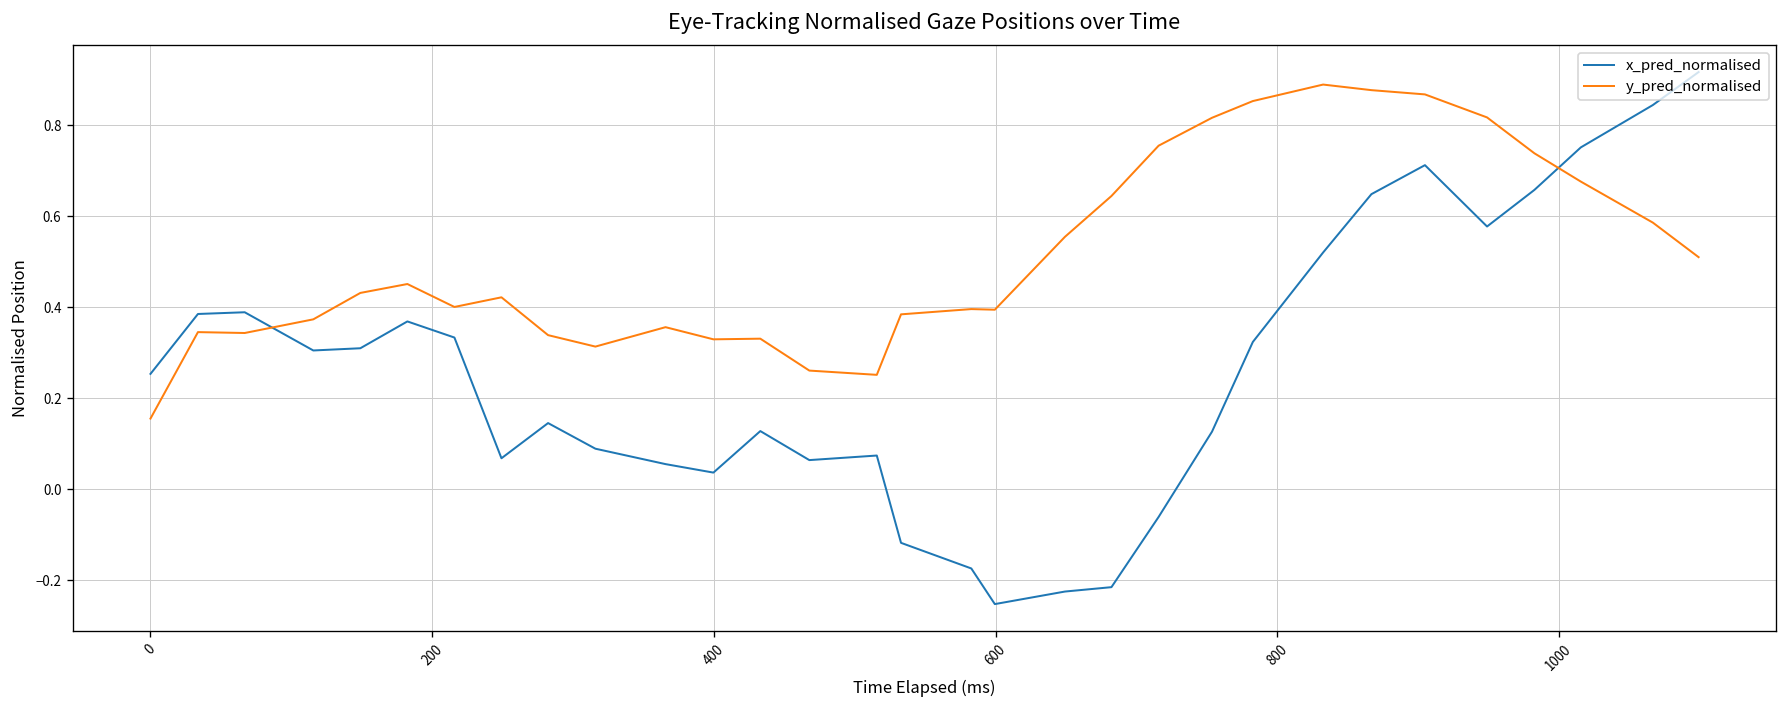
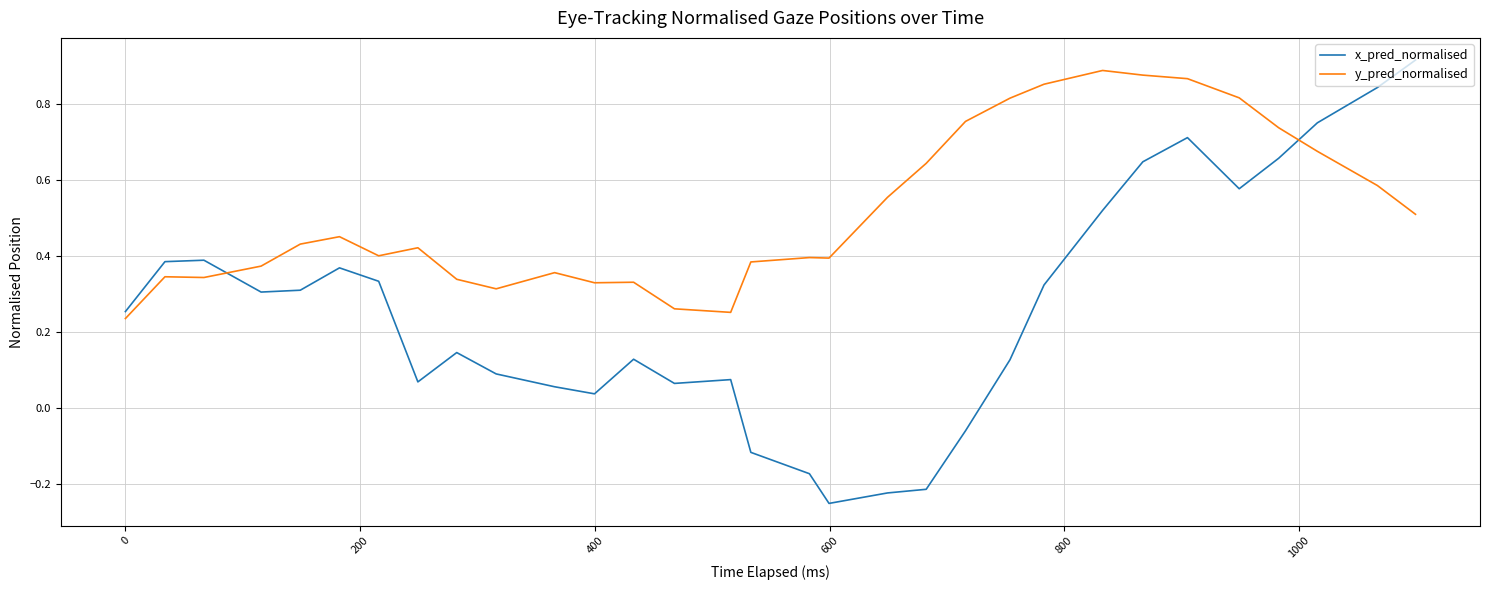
  {
    "x_pred_normalised": {
      "0": 0.25,
      "400": 0.04
    },
    "y_pred_normalised": {
-     "0": 0.16,
+     "0": 0.24,
      "400": 0.33
    }
  }
